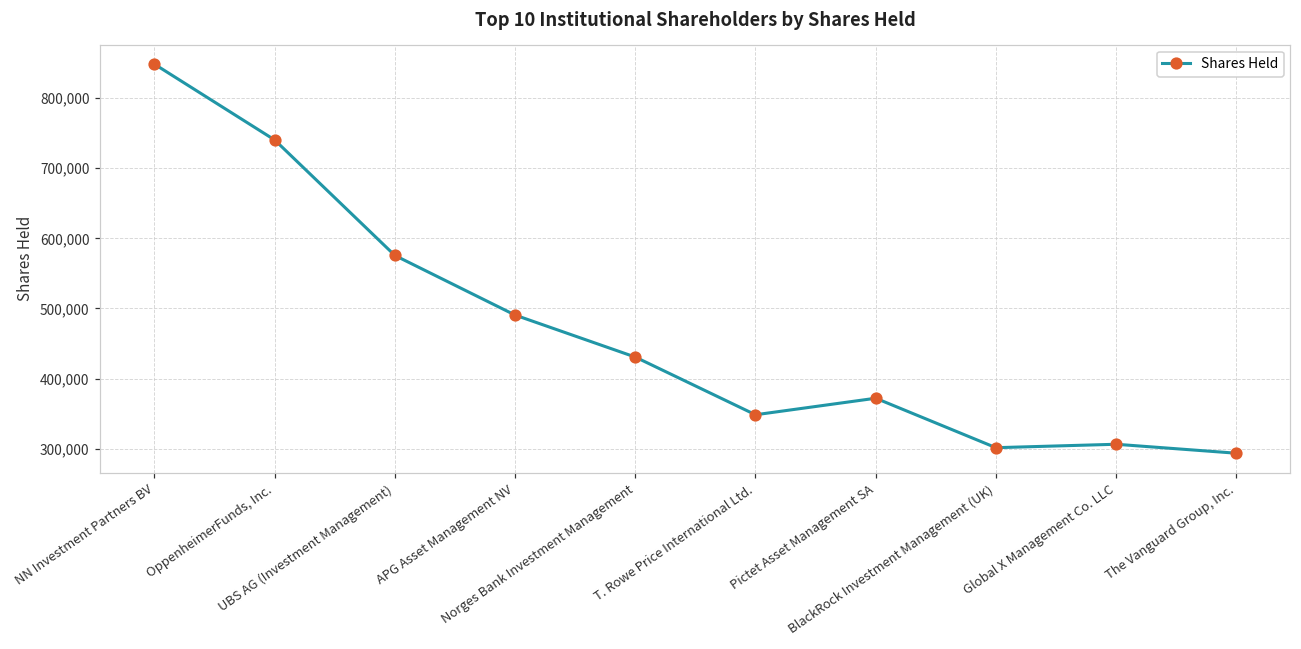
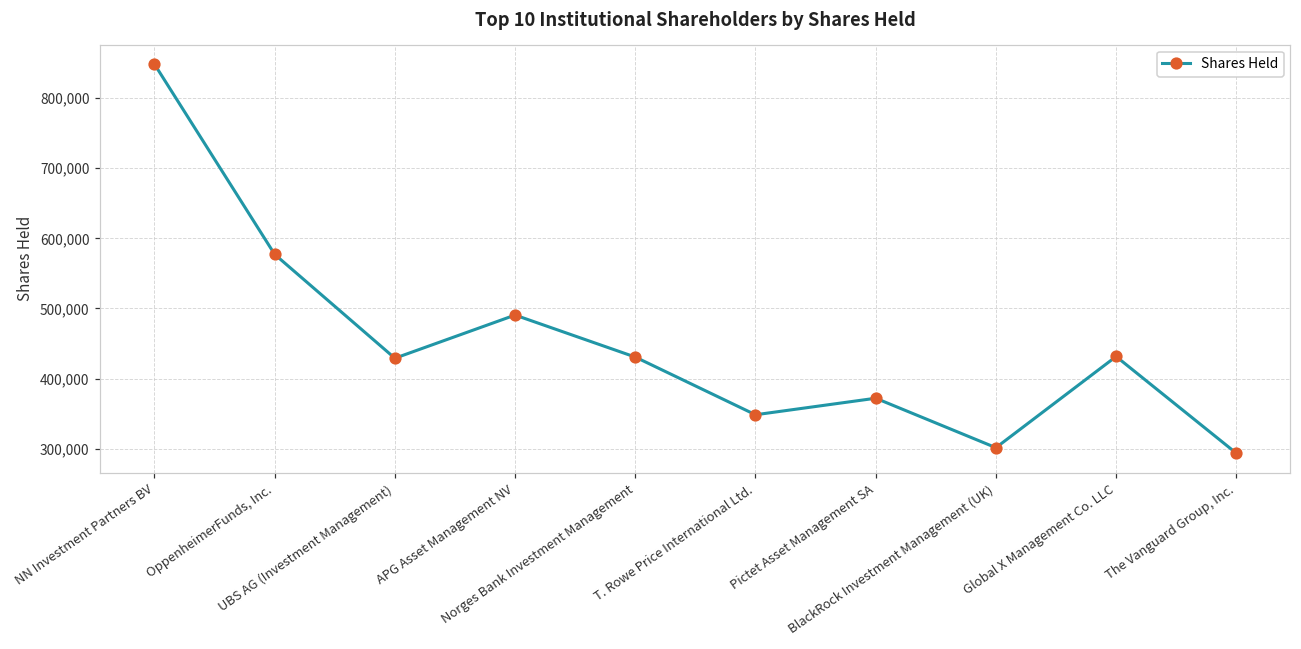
  {
    "NN Investment Partners BV": "850,000",
-   "OppenheimerFunds, Inc.": "740,000",
-   "UBS AG (Investment Management)": "580,000",
+   "OppenheimerFunds, Inc.": "580,000",
+   "UBS AG (Investment Management)": "430,000",
    "APG Asset Management NV": "490,000",
    "Norges Bank Investment Management": "430,000",
    "T. Rowe Price International Ltd.": "350,000",
    "Pictet Asset Management SA": "370,000",
    "BlackRock Investment Management (UK)": "300,000",
-   "Global X Management Co. LLC": "310,000",
+   "Global X Management Co. LLC": "430,000",
    "The Vanguard Group, Inc.": "290,000"
  }
